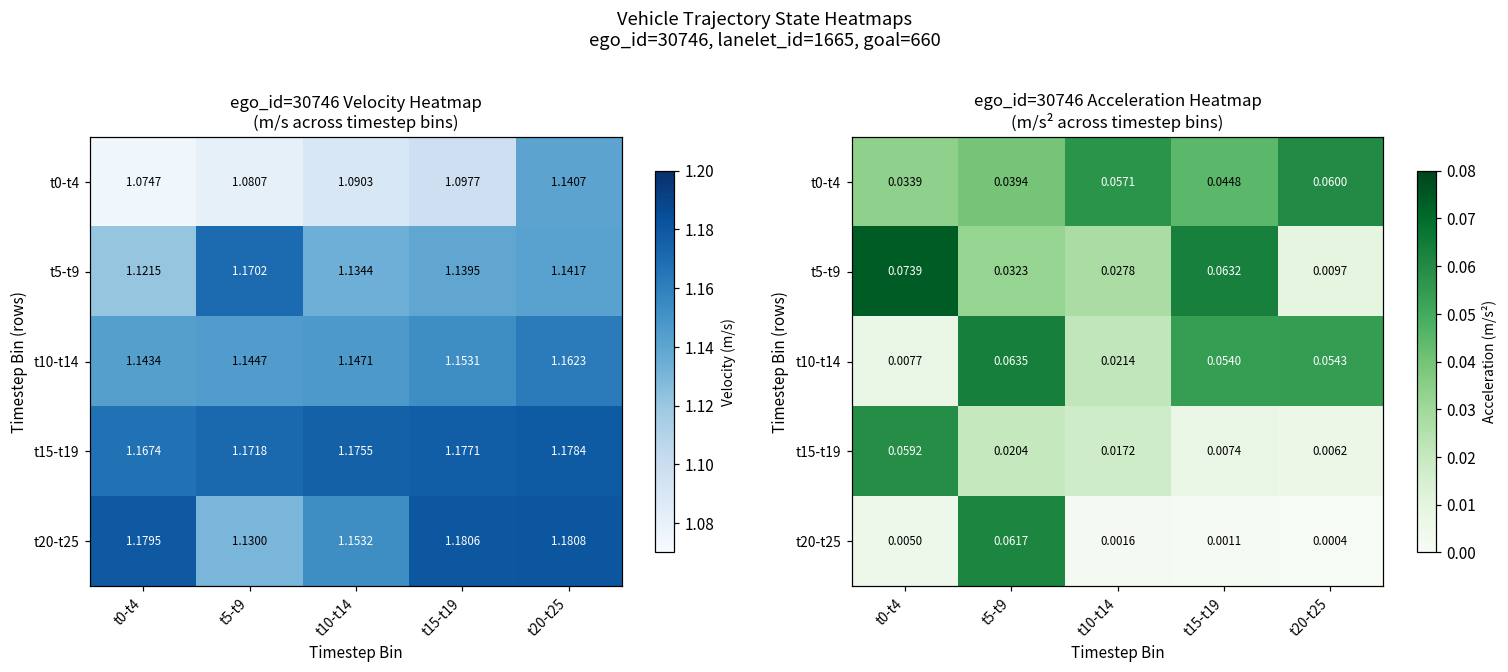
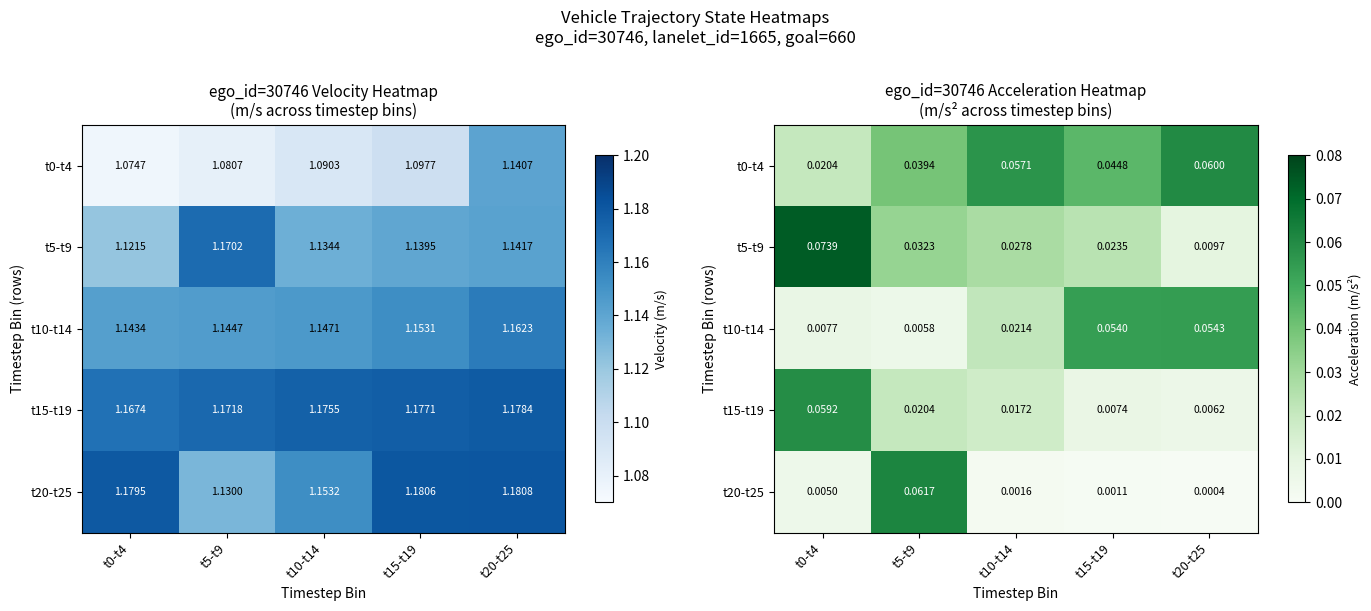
  {
    "ego_id=30746 Velocity Heatmap (m/s across timestep bins)": {
      "t0-t4": {
        "t0-t4": 1.0747,
        "t5-t9": 1.0807,
        "t10-t14": 1.0903,
        "t15-t19": 1.0977,
        "t20-t25": 1.1407
      },
      "t5-t9": {
        "t0-t4": 1.1215,
        "t5-t9": 1.1702,
        "t10-t14": 1.1344,
        "t15-t19": 1.1395,
        "t20-t25": 1.1417
      },
      "t10-t14": {
        "t0-t4": 1.1434,
        "t5-t9": 1.1447,
        "t10-t14": 1.1471,
        "t15-t19": 1.1531,
        "t20-t25": 1.1623
      },
      "t15-t19": {
        "t0-t4": 1.1674,
        "t5-t9": 1.1718,
        "t10-t14": 1.1755,
        "t15-t19": 1.1771,
        "t20-t25": 1.1784
      },
      "t20-t25": {
        "t0-t4": 1.1795,
        "t5-t9": 1.1300,
        "t10-t14": 1.1532,
        "t15-t19": 1.1806,
        "t20-t25": 1.1808
      }
    },
    "ego_id=30746 Acceleration Heatmap (m/s² across timestep bins)": {
      "t0-t4": {
-       "t0-t4": 0.0339,
+       "t0-t4": 0.0204,
        "t5-t9": 0.0394,
        "t10-t14": 0.0571,
        "t15-t19": 0.0448,
        "t20-t25": 0.0600
      },
      "t5-t9": {
        "t0-t4": 0.0739,
        "t5-t9": 0.0323,
        "t10-t14": 0.0278,
-       "t15-t19": 0.0632,
+       "t15-t19": 0.0235,
        "t20-t25": 0.0097
      },
      "t10-t14": {
        "t0-t4": 0.0077,
-       "t5-t9": 0.0635,
+       "t5-t9": 0.0058,
        "t10-t14": 0.0214,
        "t15-t19": 0.0540,
        "t20-t25": 0.0543
      },
      "t15-t19": {
        "t0-t4": 0.0592,
        "t5-t9": 0.0204,
        "t10-t14": 0.0172,
        "t15-t19": 0.0074,
        "t20-t25": 0.0062
      },
      "t20-t25": {
        "t0-t4": 0.0050,
        "t5-t9": 0.0617,
        "t10-t14": 0.0016,
        "t15-t19": 0.0011,
        "t20-t25": 0.0004
      }
    }
  }
